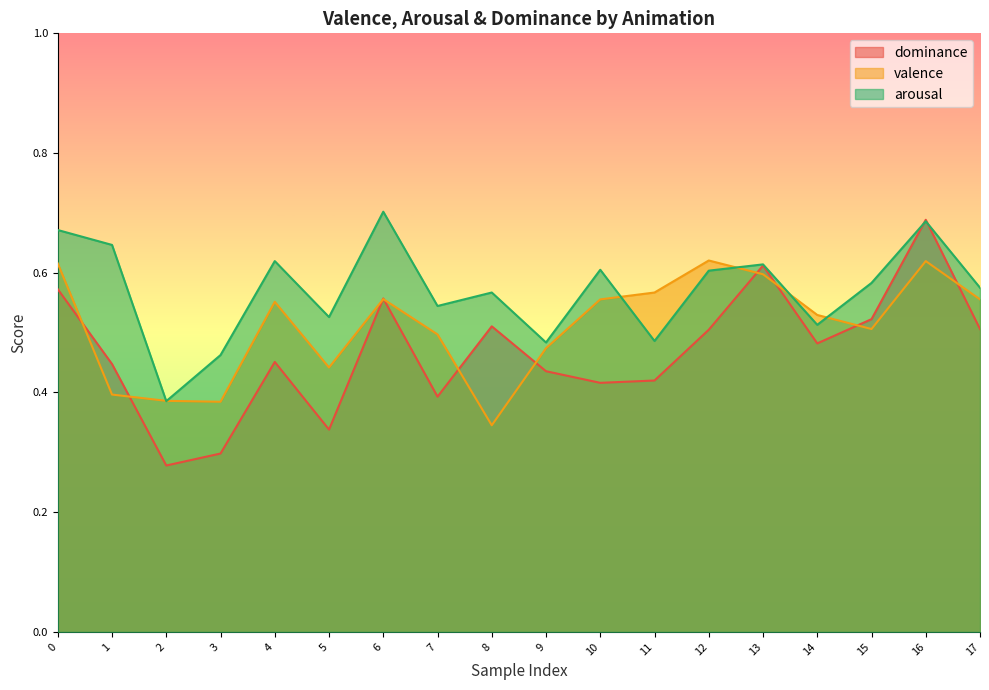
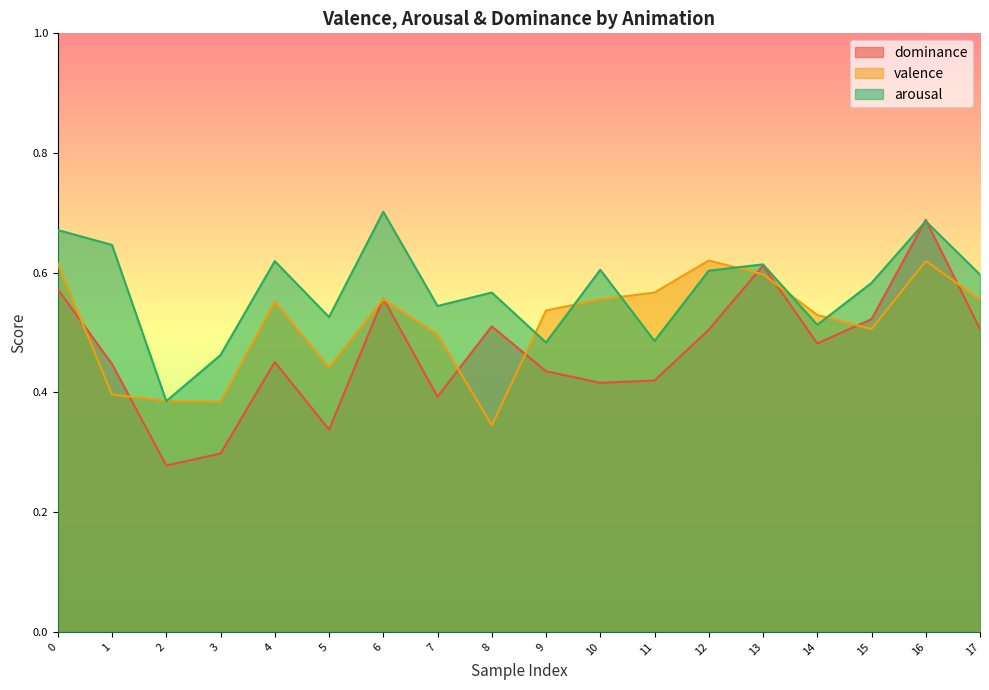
  {
    "dominance": {
      "0": 0.57,
      "1": 0.45,
      "2": 0.28,
      "3": 0.30,
      "4": 0.45,
      "5": 0.34,
      "7": 0.39,
      "8": 0.51,
      "9": 0.44,
      "10": 0.42,
      "11": 0.42,
      "12": 0.50,
      "14": 0.48,
      "15": 0.52,
      "17": 0.51
    },
    "valence": {
      "0": 0.62,
      "1": 0.40,
      "3": 0.38,
      "4": 0.55,
      "5": 0.44,
      "7": 0.50,
      "8": 0.35,
-     "9": 0.47,
+     "9": 0.54,
      "10": 0.56,
      "11": 0.57,
      "12": 0.62,
      "13": 0.60,
      "14": 0.53,
      "15": 0.51,
      "16": 0.62,
      "17": 0.56
    },
    "arousal": {
      "0": 0.67,
      "1": 0.65,
      "3": 0.46,
      "4": 0.62,
      "5": 0.53,
      "6": 0.70,
      "7": 0.54,
      "8": 0.57,
      "9": 0.48,
      "10": 0.61,
      "11": 0.49,
      "12": 0.60,
      "14": 0.51,
      "15": 0.58,
-     "17": 0.58
+     "17": 0.60
    }
  }
